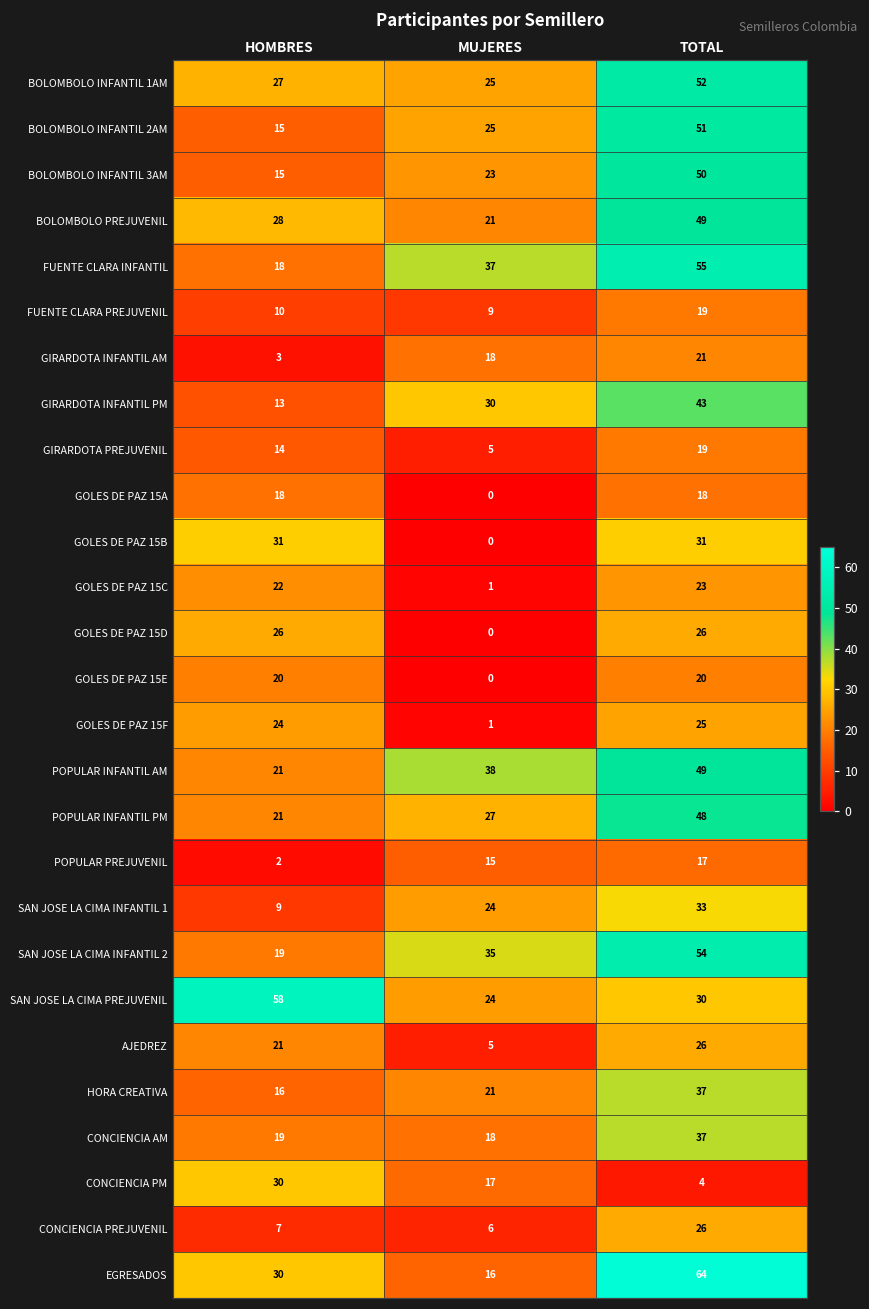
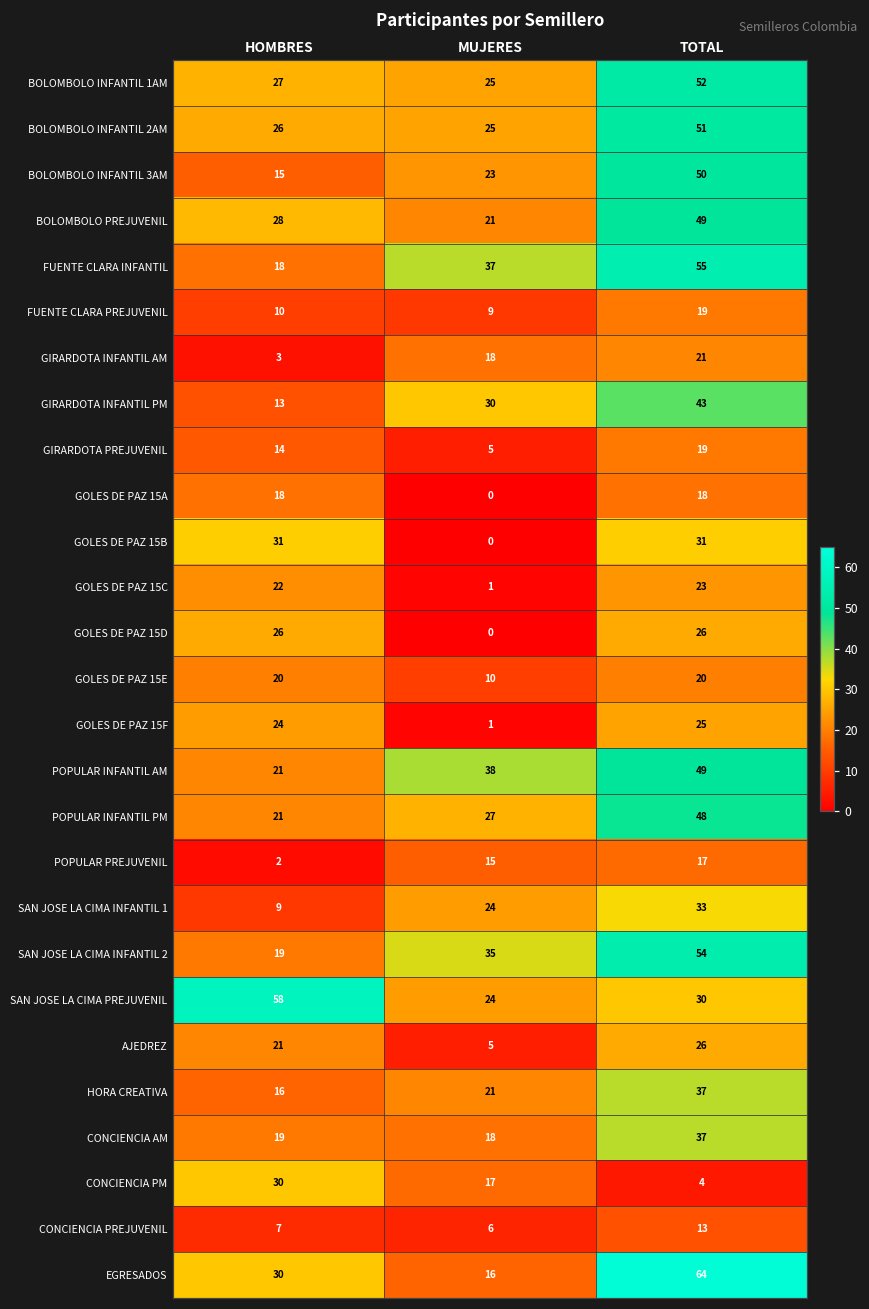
  {
    "BOLOMBOLO INFANTIL 1AM": {
      "HOMBRES": 27,
      "MUJERES": 25,
      "TOTAL": 52
    },
    "BOLOMBOLO INFANTIL 2AM": {
-     "HOMBRES": 15,
+     "HOMBRES": 26,
      "MUJERES": 25,
      "TOTAL": 51
    },
    "BOLOMBOLO INFANTIL 3AM": {
      "HOMBRES": 15,
      "MUJERES": 23,
      "TOTAL": 50
    },
    "BOLOMBOLO PREJUVENIL": {
      "HOMBRES": 28,
      "MUJERES": 21,
      "TOTAL": 49
    },
    "FUENTE CLARA INFANTIL": {
      "HOMBRES": 18,
      "MUJERES": 37,
      "TOTAL": 55
    },
    "FUENTE CLARA PREJUVENIL": {
      "HOMBRES": 10,
      "MUJERES": 9,
      "TOTAL": 19
    },
    "GIRARDOTA INFANTIL AM": {
      "HOMBRES": 3,
      "MUJERES": 18,
      "TOTAL": 21
    },
    "GIRARDOTA INFANTIL PM": {
      "HOMBRES": 13,
      "MUJERES": 30,
      "TOTAL": 43
    },
    "GIRARDOTA PREJUVENIL": {
      "HOMBRES": 14,
      "MUJERES": 5,
      "TOTAL": 19
    },
    "GOLES DE PAZ 15A": {
      "HOMBRES": 18,
      "MUJERES": 0,
      "TOTAL": 18
    },
    "GOLES DE PAZ 15B": {
      "HOMBRES": 31,
      "MUJERES": 0,
      "TOTAL": 31
    },
    "GOLES DE PAZ 15C": {
      "HOMBRES": 22,
      "MUJERES": 1,
      "TOTAL": 23
    },
    "GOLES DE PAZ 15D": {
      "HOMBRES": 26,
      "MUJERES": 0,
      "TOTAL": 26
    },
    "GOLES DE PAZ 15E": {
      "HOMBRES": 20,
-     "MUJERES": 0,
+     "MUJERES": 10,
      "TOTAL": 20
    },
    "GOLES DE PAZ 15F": {
      "HOMBRES": 24,
      "MUJERES": 1,
      "TOTAL": 25
    },
    "POPULAR INFANTIL AM": {
      "HOMBRES": 21,
      "MUJERES": 38,
      "TOTAL": 49
    },
    "POPULAR INFANTIL PM": {
      "HOMBRES": 21,
      "MUJERES": 27,
      "TOTAL": 48
    },
    "POPULAR PREJUVENIL": {
      "HOMBRES": 2,
      "MUJERES": 15,
      "TOTAL": 17
    },
    "SAN JOSE LA CIMA INFANTIL 1": {
      "HOMBRES": 9,
      "MUJERES": 24,
      "TOTAL": 33
    },
    "SAN JOSE LA CIMA INFANTIL 2": {
      "HOMBRES": 19,
      "MUJERES": 35,
      "TOTAL": 54
    },
    "SAN JOSE LA CIMA PREJUVENIL": {
      "HOMBRES": 58,
      "MUJERES": 24,
      "TOTAL": 30
    },
    "AJEDREZ": {
      "HOMBRES": 21,
      "MUJERES": 5,
      "TOTAL": 26
    },
    "HORA CREATIVA": {
      "HOMBRES": 16,
      "MUJERES": 21,
      "TOTAL": 37
    },
    "CONCIENCIA AM": {
      "HOMBRES": 19,
      "MUJERES": 18,
      "TOTAL": 37
    },
    "CONCIENCIA PM": {
      "HOMBRES": 30,
      "MUJERES": 17,
      "TOTAL": 4
    },
    "CONCIENCIA PREJUVENIL": {
      "HOMBRES": 7,
      "MUJERES": 6,
-     "TOTAL": 26
+     "TOTAL": 13
    },
    "EGRESADOS": {
      "HOMBRES": 30,
      "MUJERES": 16,
      "TOTAL": 64
    }
  }
